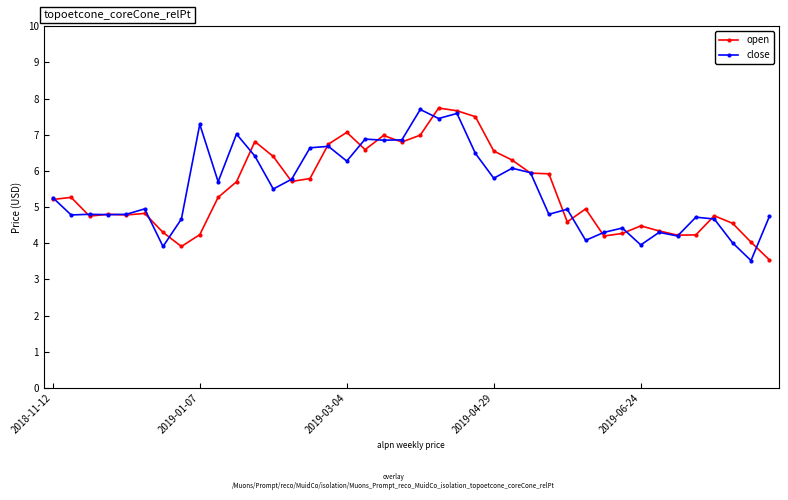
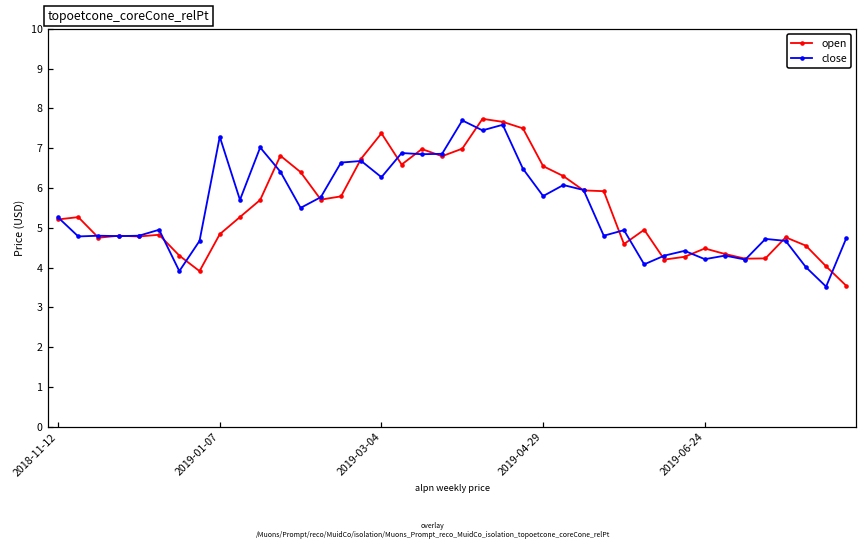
  {
    "open": {
-     "2019-01-07": 4.2,
-     "2019-03-04": 7.1,
+     "2019-01-07": 4.8,
+     "2019-03-04": 7.4,
      "2019-04-29": 6.6,
      "2019-06-24": 4.5
    },
    "close": {
      "2019-01-07": 7.3,
      "2019-03-04": 6.3,
      "2019-04-29": 5.8,
-     "2019-06-24": 4.0
+     "2019-06-24": 4.2
    }
  }
